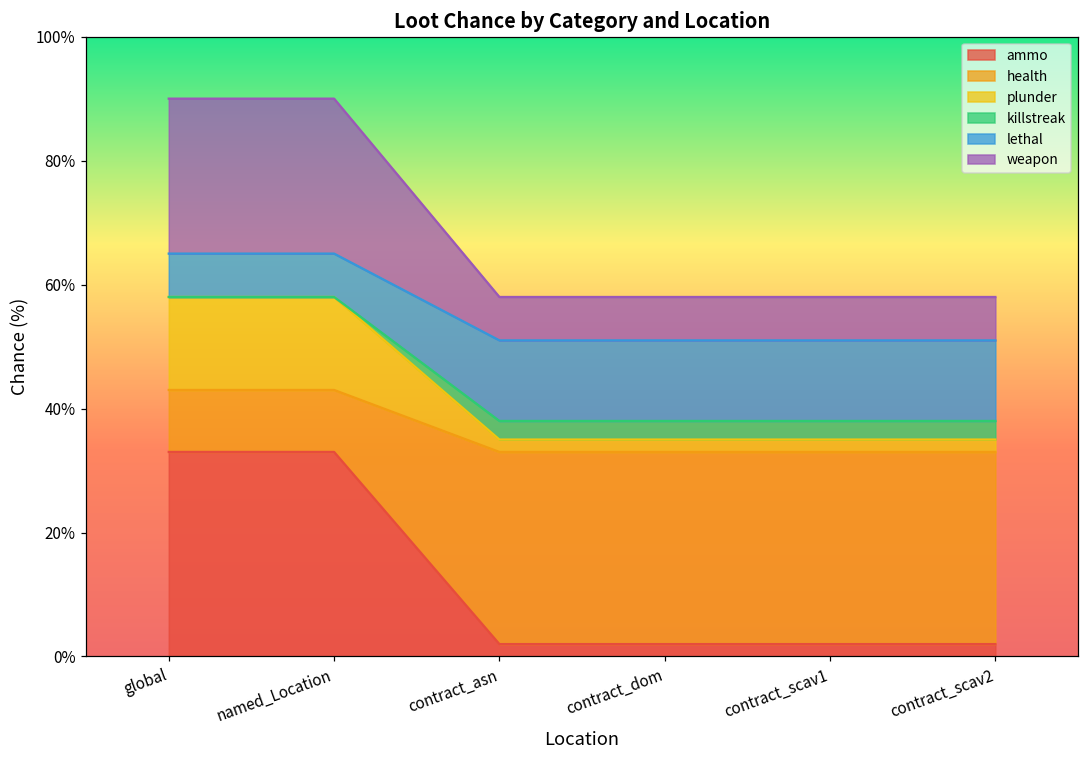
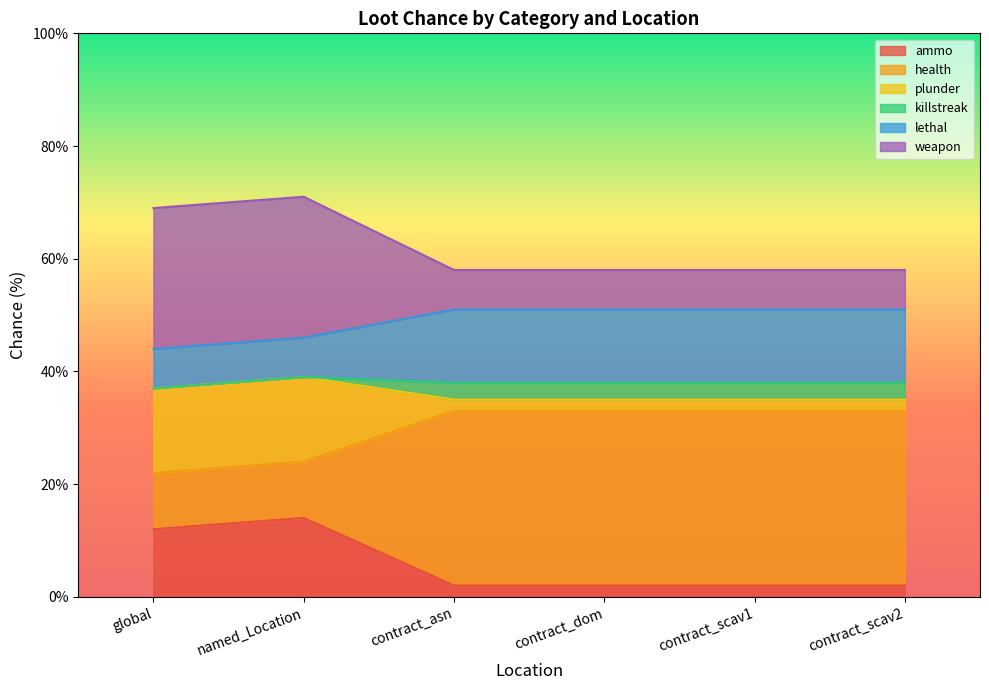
  {
    "ammo": {
-     "global": "33%",
-     "named_Location": "33%",
+     "global": "12%",
+     "named_Location": "14%",
      "contract_asn": "2%",
      "contract_dom": "2%",
      "contract_scav1": "2%",
      "contract_scav2": "2%"
    },
    "killstreak": {
      "contract_asn": "3%",
      "contract_dom": "3%",
      "contract_scav1": "3%",
      "contract_scav2": "3%"
    },
    "lethal": {
      "global": "7%",
      "named_Location": "7%",
      "contract_asn": "13%",
      "contract_dom": "13%",
      "contract_scav1": "13%",
      "contract_scav2": "13%"
    },
    "weapon": {
      "global": "25%",
      "named_Location": "25%",
      "contract_asn": "7%",
      "contract_dom": "7%",
      "contract_scav1": "7%",
      "contract_scav2": "7%"
    }
  }
